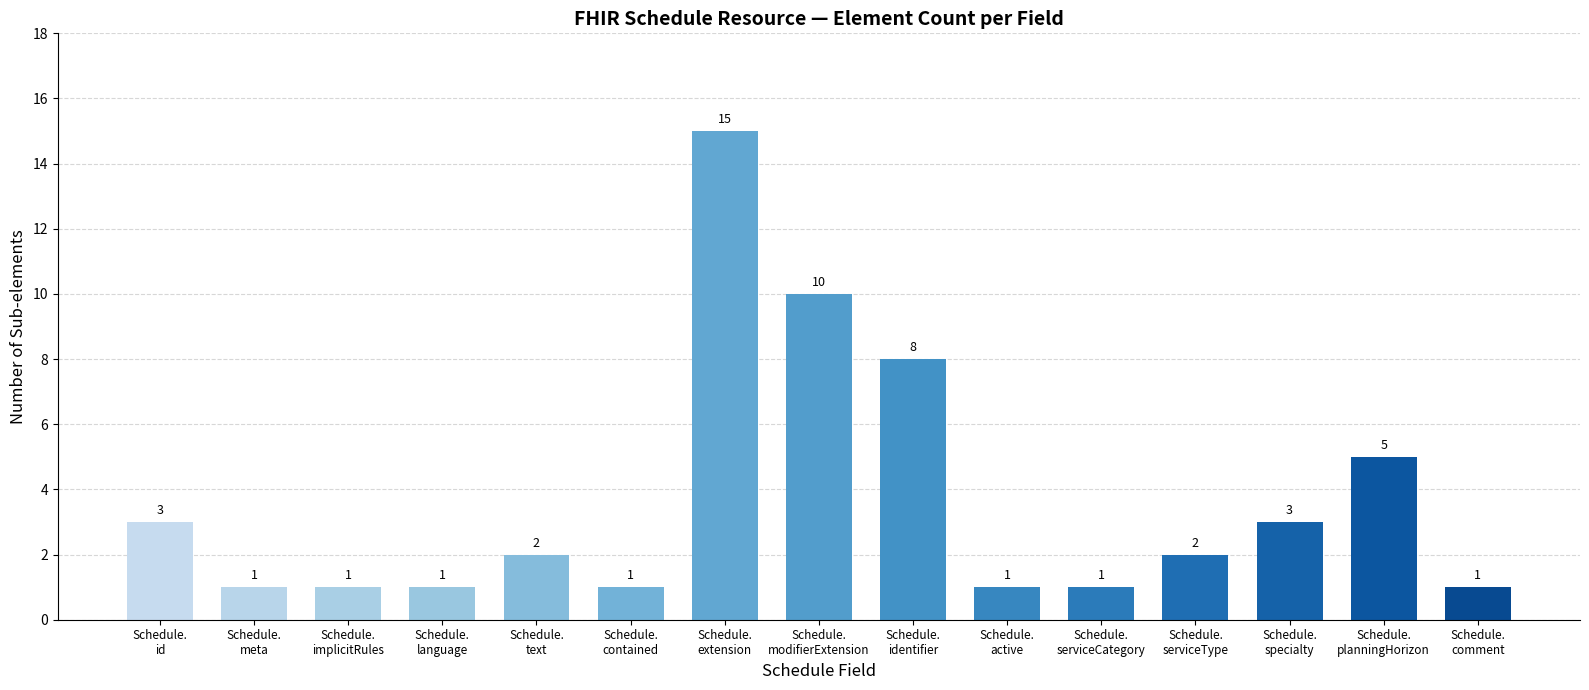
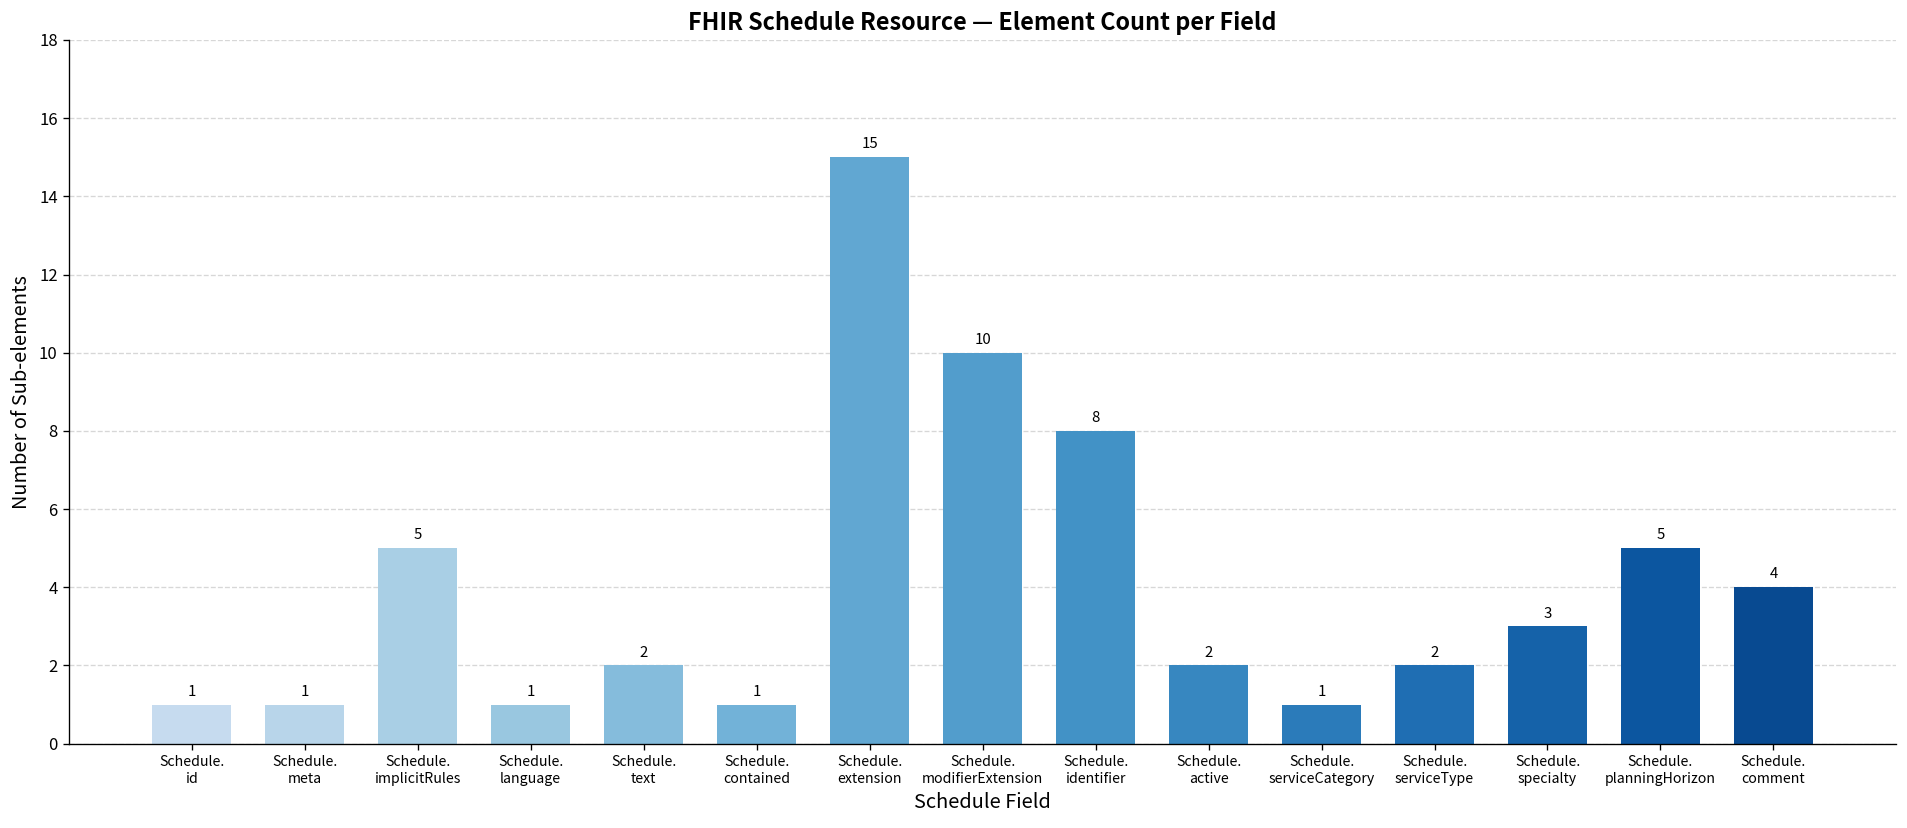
  {
-   "Schedule. id": 3,
+   "Schedule. id": 1,
    "Schedule. meta": 1,
-   "Schedule. implicitRules": 1,
+   "Schedule. implicitRules": 5,
    "Schedule. language": 1,
    "Schedule. text": 2,
    "Schedule. contained": 1,
    "Schedule. extension": 15,
    "Schedule. modifierExtension": 10,
    "Schedule. identifier": 8,
-   "Schedule. active": 1,
+   "Schedule. active": 2,
    "Schedule. serviceCategory": 1,
    "Schedule. serviceType": 2,
    "Schedule. specialty": 3,
    "Schedule. planningHorizon": 5,
-   "Schedule. comment": 1
+   "Schedule. comment": 4
  }
